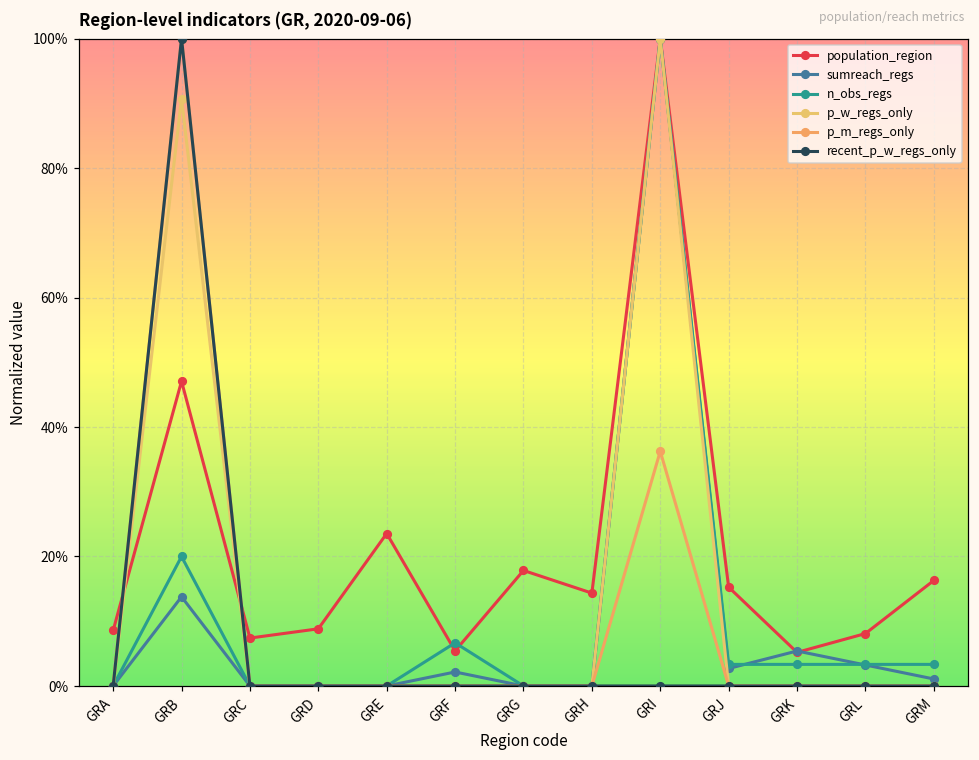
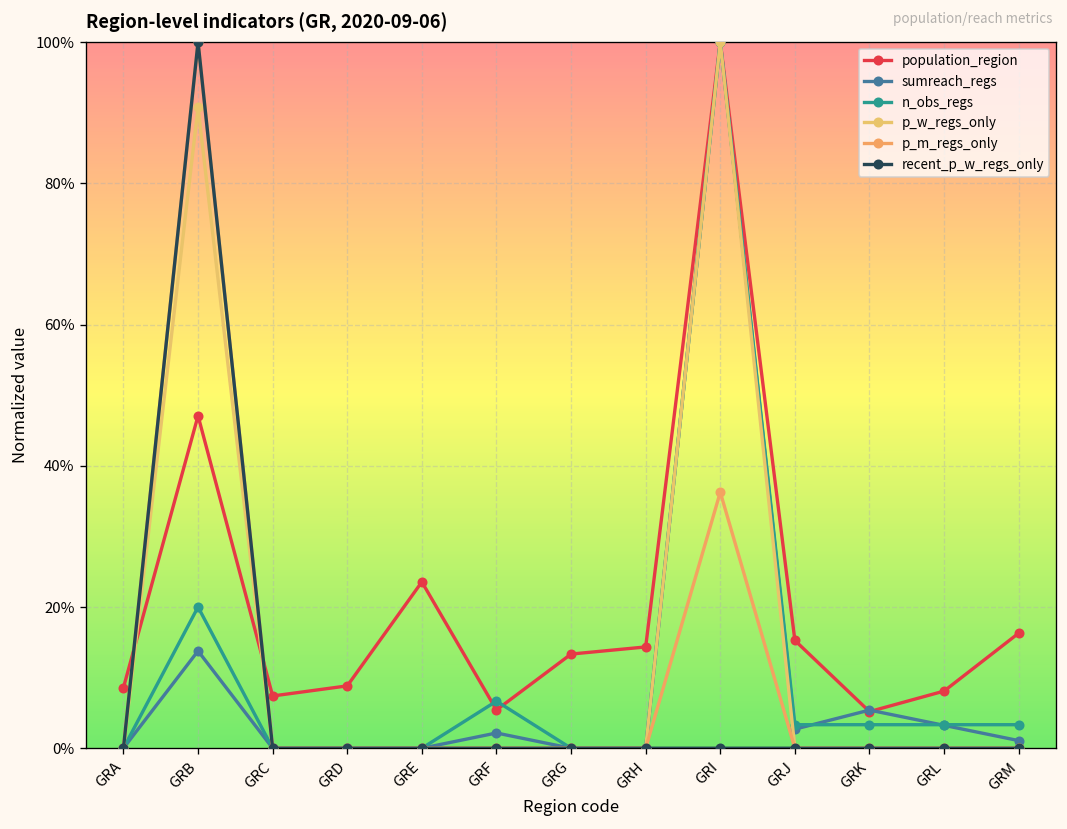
  {
    "population_region": {
      "GRA": "9%",
      "GRB": "47%",
      "GRC": "7%",
      "GRD": "9%",
      "GRE": "24%",
      "GRF": "5%",
-     "GRG": "18%",
+     "GRG": "13%",
      "GRH": "14%",
      "GRJ": "15%",
      "GRL": "8%",
      "GRM": "16%"
    },
    "recent_p_w_regs_only": {
      "GRI": "0%"
    }
  }
